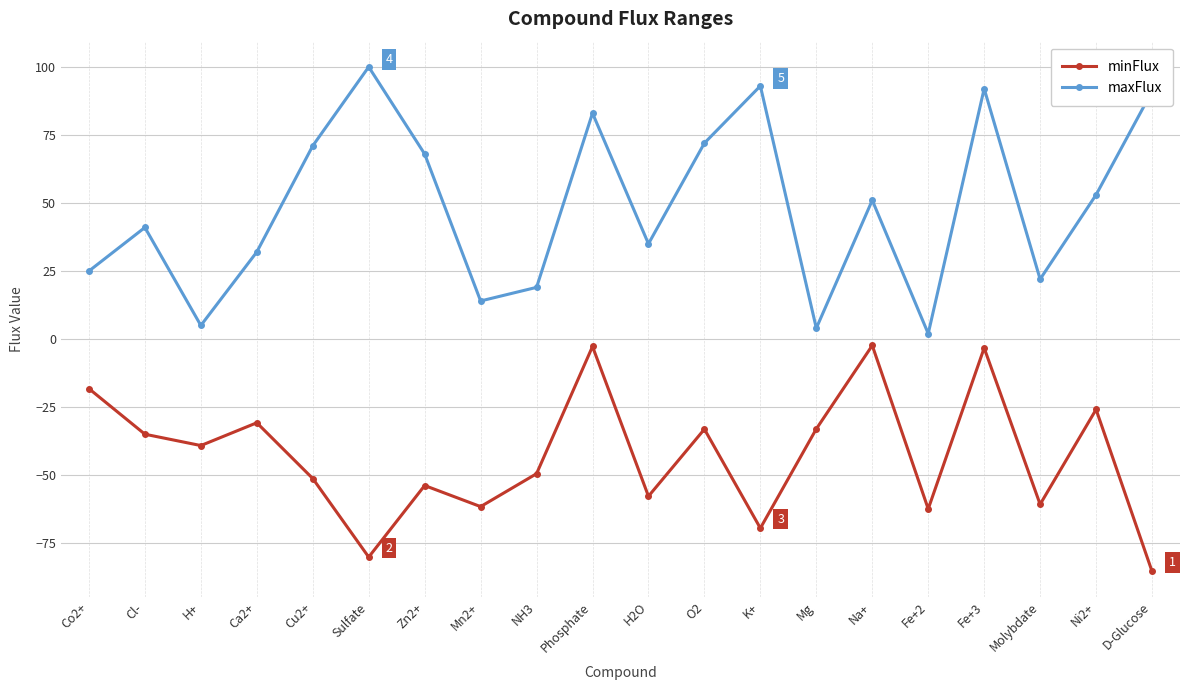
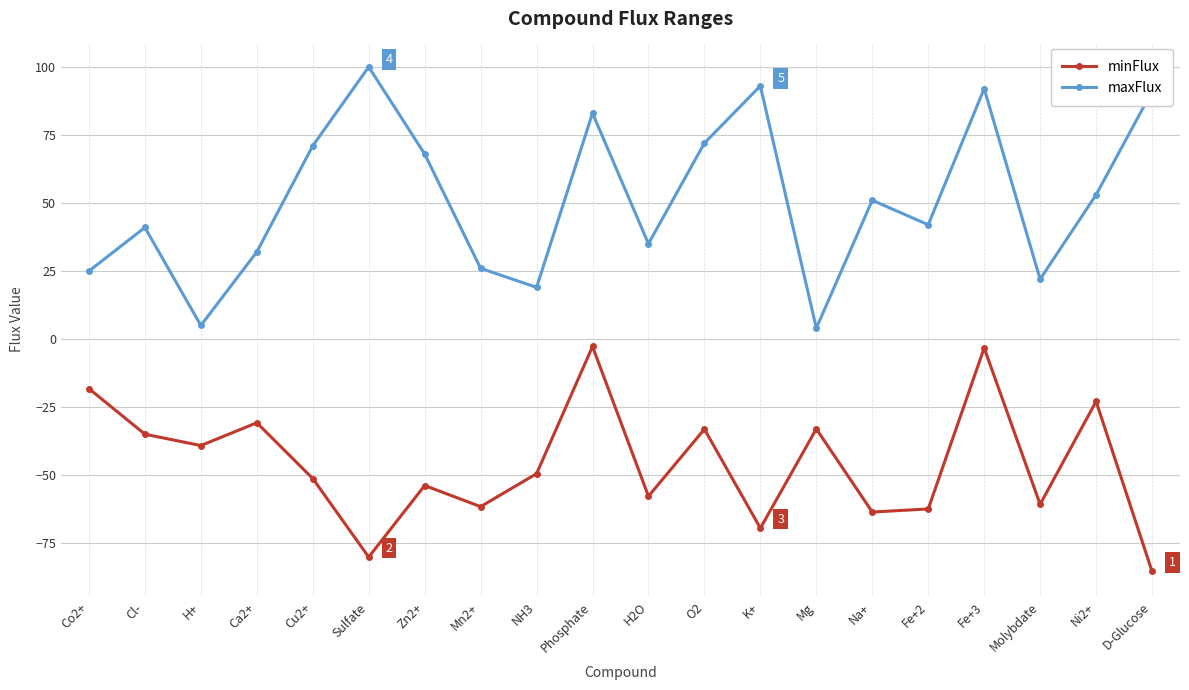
  {
    "minFlux": {
      "Co2+": -18,
      "Cl-": -35,
      "H+": -39,
      "Ca2+": -31,
      "Cu2+": -51,
      "Zn2+": -54,
      "Mn2+": -62,
      "NH3": -49,
      "Phosphate": -3,
      "H2O": -58,
      "O2": -33,
      "Mg": -33,
-     "Na+": -2,
+     "Na+": -64,
      "Fe+2": -62,
      "Fe+3": -3,
      "Molybdate": -61,
-     "Ni2+": -26
+     "Ni2+": -23
    },
    "maxFlux": {
      "Co2+": 25,
      "Cl-": 41,
      "H+": 5,
      "Ca2+": 32,
      "Cu2+": 71,
      "Zn2+": 68,
-     "Mn2+": 14,
+     "Mn2+": 26,
      "NH3": 19,
      "Phosphate": 83,
      "H2O": 35,
      "O2": 72,
      "Mg": 4,
      "Na+": 51,
-     "Fe+2": 2,
+     "Fe+2": 42,
      "Fe+3": 92,
      "Molybdate": 22,
      "Ni2+": 53
    }
  }
